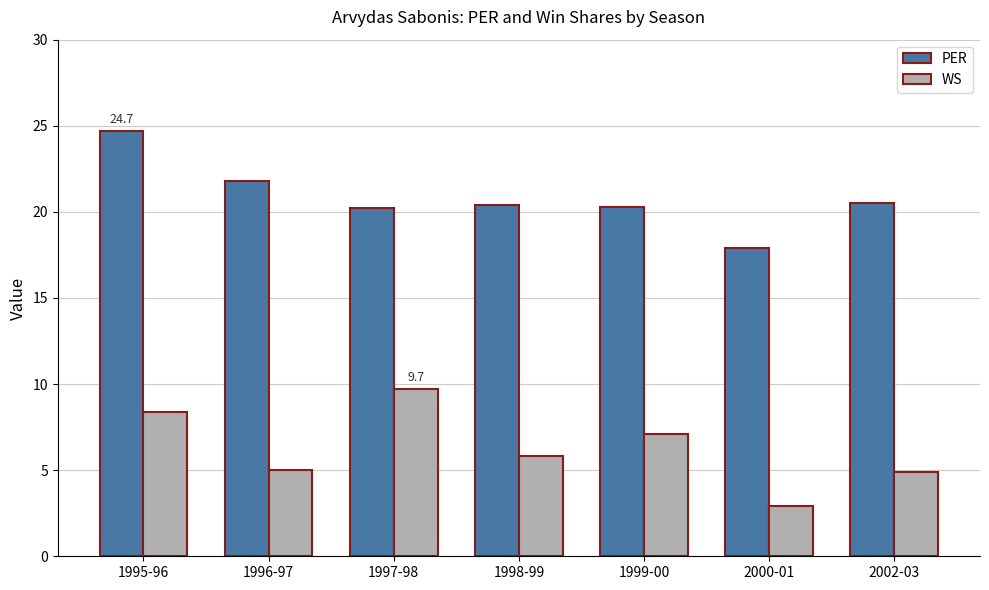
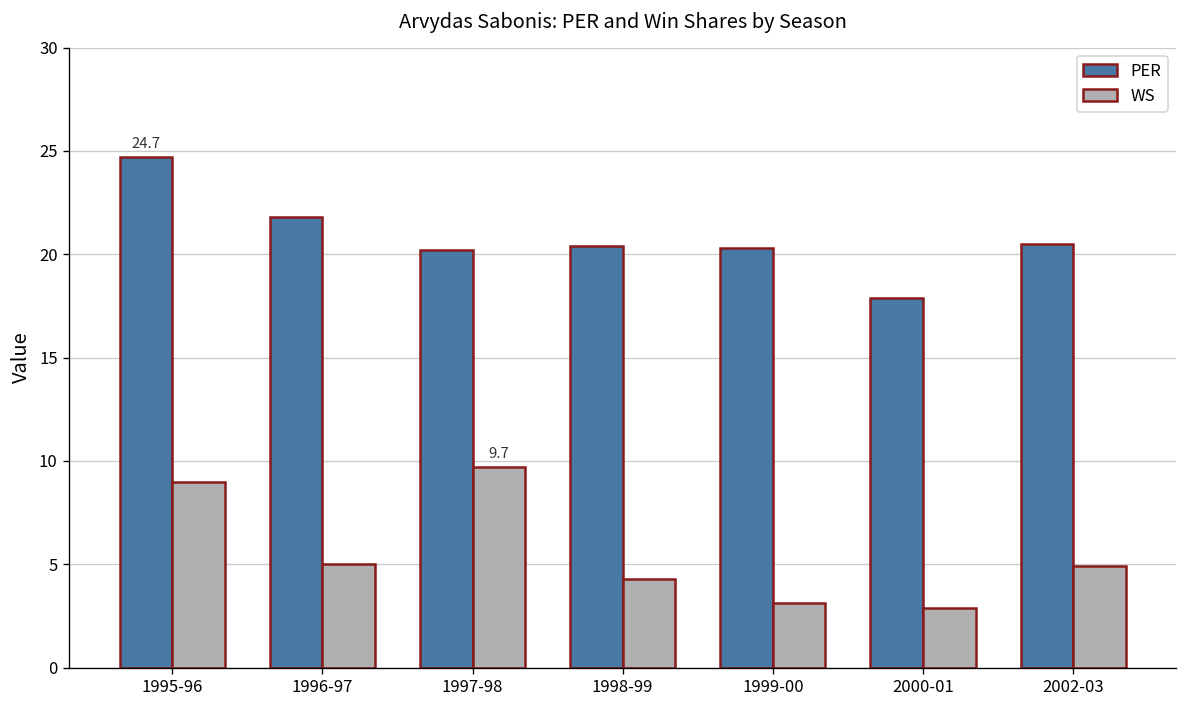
  {
    "PER": {
      "1995-96": 24.7
    },
    "WS": {
-     "1995-96": 8.4,
+     "1995-96": 9.0,
      "1996-97": 5.0,
-     "1998-99": 5.8,
-     "1999-00": 7.1,
+     "1998-99": 4.3,
+     "1999-00": 3.1,
      "2000-01": 2.9,
      "2002-03": 4.9
    }
  }
